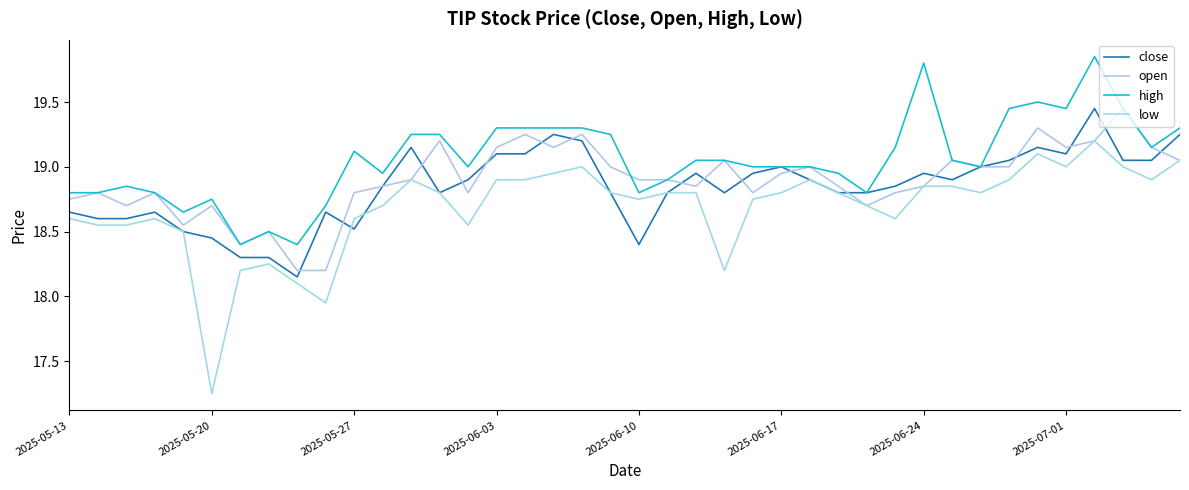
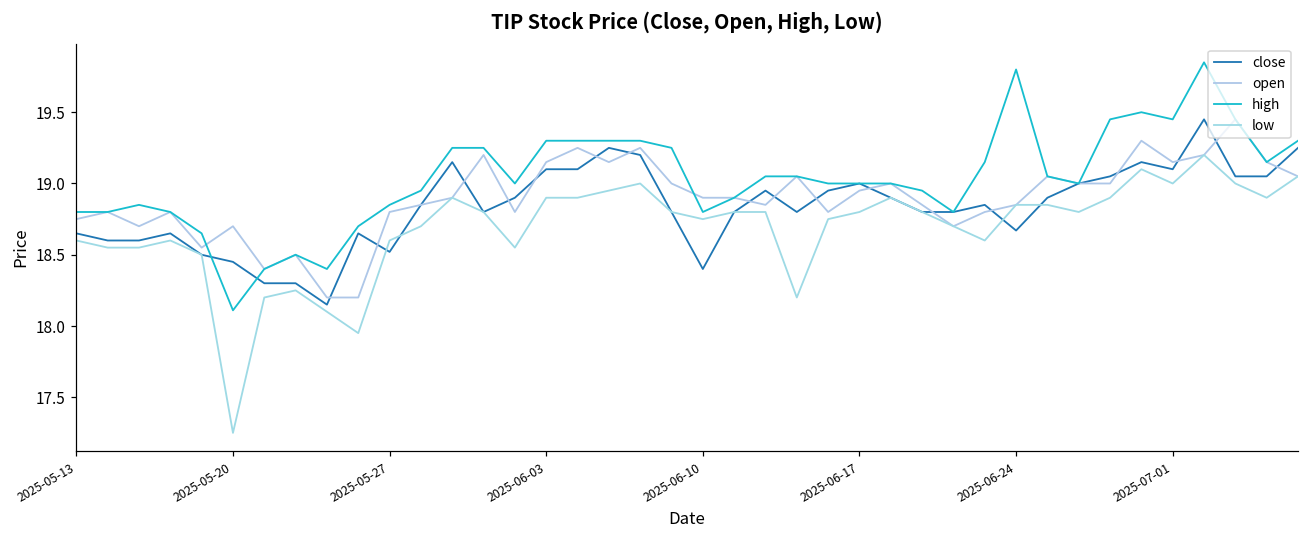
  {
    "close": {
      "2025-05-13": 18.65,
      "2025-05-20": 18.45,
      "2025-05-27": 18.52,
      "2025-06-03": 19.10,
      "2025-06-10": 18.40,
-     "2025-06-24": 18.95,
+     "2025-06-24": 18.67,
      "2025-07-01": 19.10
    },
    "high": {
      "2025-05-13": 18.80,
-     "2025-05-20": 18.75,
-     "2025-05-27": 19.12,
+     "2025-05-20": 18.11,
+     "2025-05-27": 18.85,
      "2025-06-03": 19.30,
      "2025-06-10": 18.80,
      "2025-06-24": 19.80,
      "2025-07-01": 19.45
    }
  }
